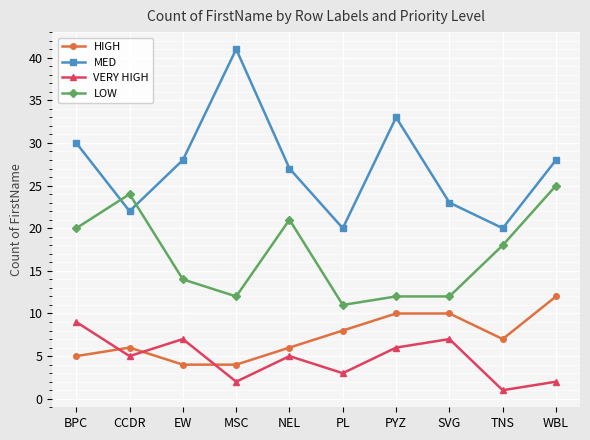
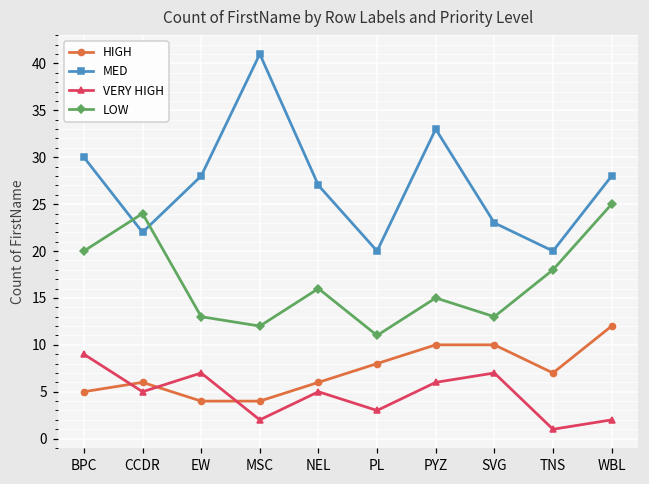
  {
    "MED": {
      "BPC": 30,
      "CCDR": 22,
      "EW": 28,
      "MSC": 41,
      "NEL": 27,
      "PL": 20,
      "PYZ": 33,
      "SVG": 23,
      "TNS": 20,
      "WBL": 28
    },
    "LOW": {
      "BPC": 20,
      "CCDR": 24,
-     "EW": 14,
+     "EW": 13,
      "MSC": 12,
-     "NEL": 21,
+     "NEL": 16,
      "PL": 11,
-     "PYZ": 12,
-     "SVG": 12,
+     "PYZ": 15,
+     "SVG": 13,
      "TNS": 18,
      "WBL": 25
    }
  }
